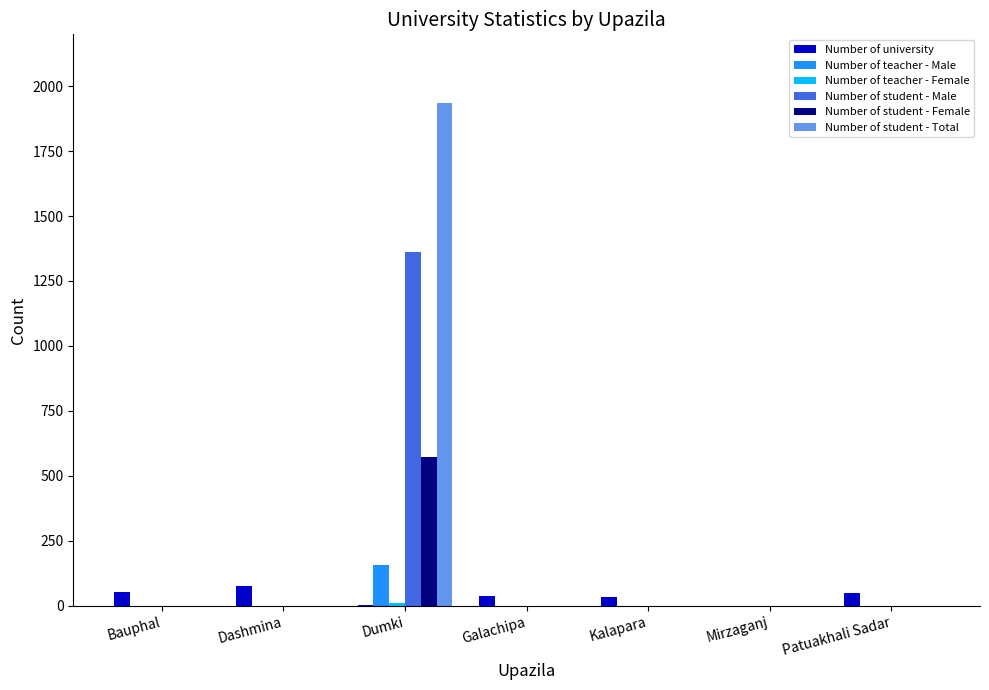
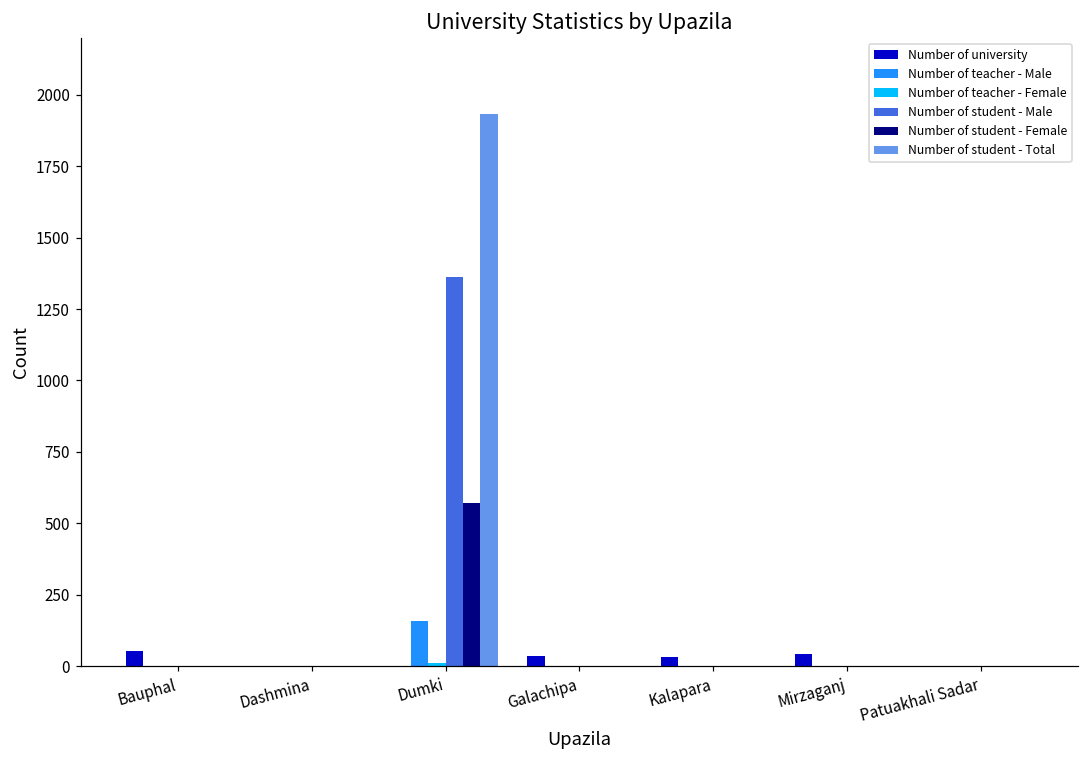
  {
    "Number of university": {
      "Bauphal": 50,
-     "Dashmina": 80,
+     "Dashmina": 0,
      "Galachipa": 40,
      "Kalapara": 30,
-     "Mirzaganj": 0,
-     "Patuakhali Sadar": 50
+     "Mirzaganj": 40,
+     "Patuakhali Sadar": 0
    },
    "Number of student - Female": {
      "Bauphal": 0,
      "Dashmina": 0,
      "Dumki": 570,
      "Galachipa": 0,
      "Kalapara": 0,
      "Mirzaganj": 0,
      "Patuakhali Sadar": 0
    }
  }
